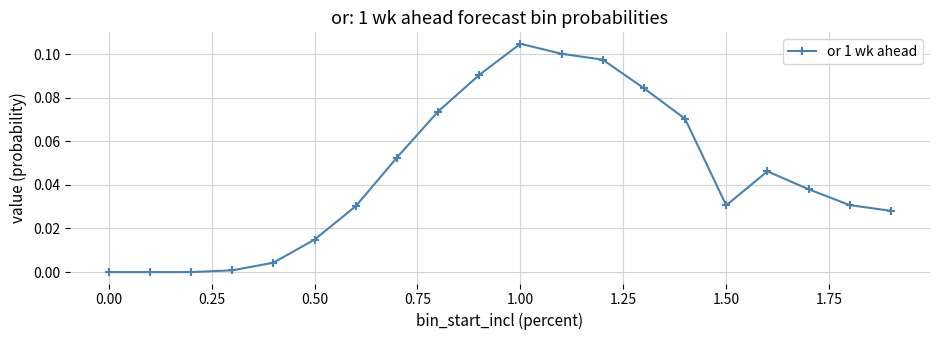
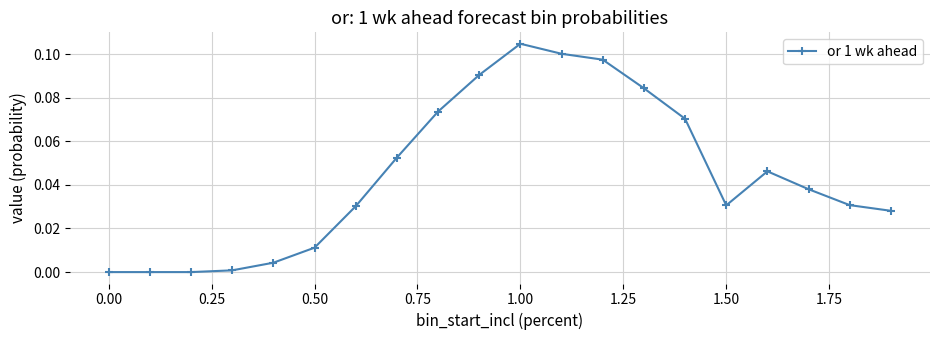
  {
    "0.00": 0.000,
-   "0.50": 0.015,
+   "0.50": 0.011,
    "1.00": 0.105,
    "1.50": 0.031
  }
